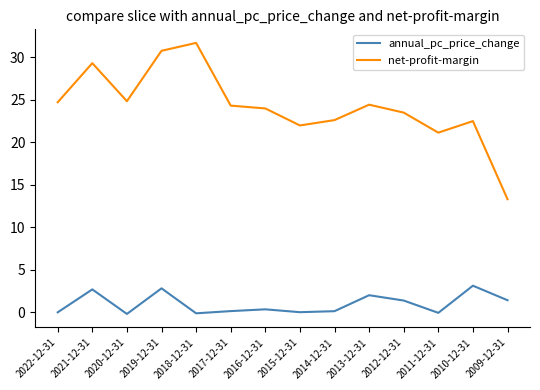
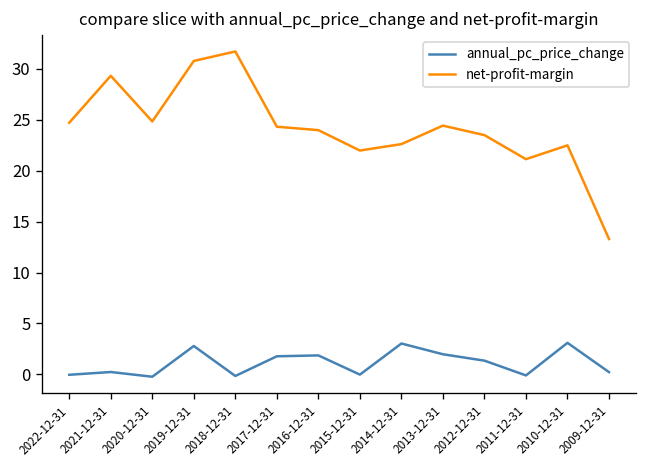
  {
    "annual_pc_price_change": {
      "2022-12-31": 0,
-     "2021-12-31": 3,
+     "2021-12-31": 0,
      "2020-12-31": 0,
      "2019-12-31": 3,
      "2018-12-31": 0,
-     "2017-12-31": 0,
-     "2016-12-31": 0,
+     "2017-12-31": 2,
+     "2016-12-31": 2,
      "2015-12-31": 0,
-     "2014-12-31": 0,
+     "2014-12-31": 3,
      "2013-12-31": 2,
      "2012-12-31": 1,
      "2011-12-31": 0,
      "2010-12-31": 3,
-     "2009-12-31": 1
+     "2009-12-31": 0
    },
    "net-profit-margin": {
      "2022-12-31": 25,
      "2021-12-31": 29,
      "2020-12-31": 25,
      "2019-12-31": 31,
      "2018-12-31": 32,
      "2017-12-31": 24,
      "2016-12-31": 24,
      "2015-12-31": 22,
      "2014-12-31": 23,
      "2013-12-31": 24,
      "2012-12-31": 23,
      "2011-12-31": 21,
      "2010-12-31": 22,
      "2009-12-31": 13
    }
  }
